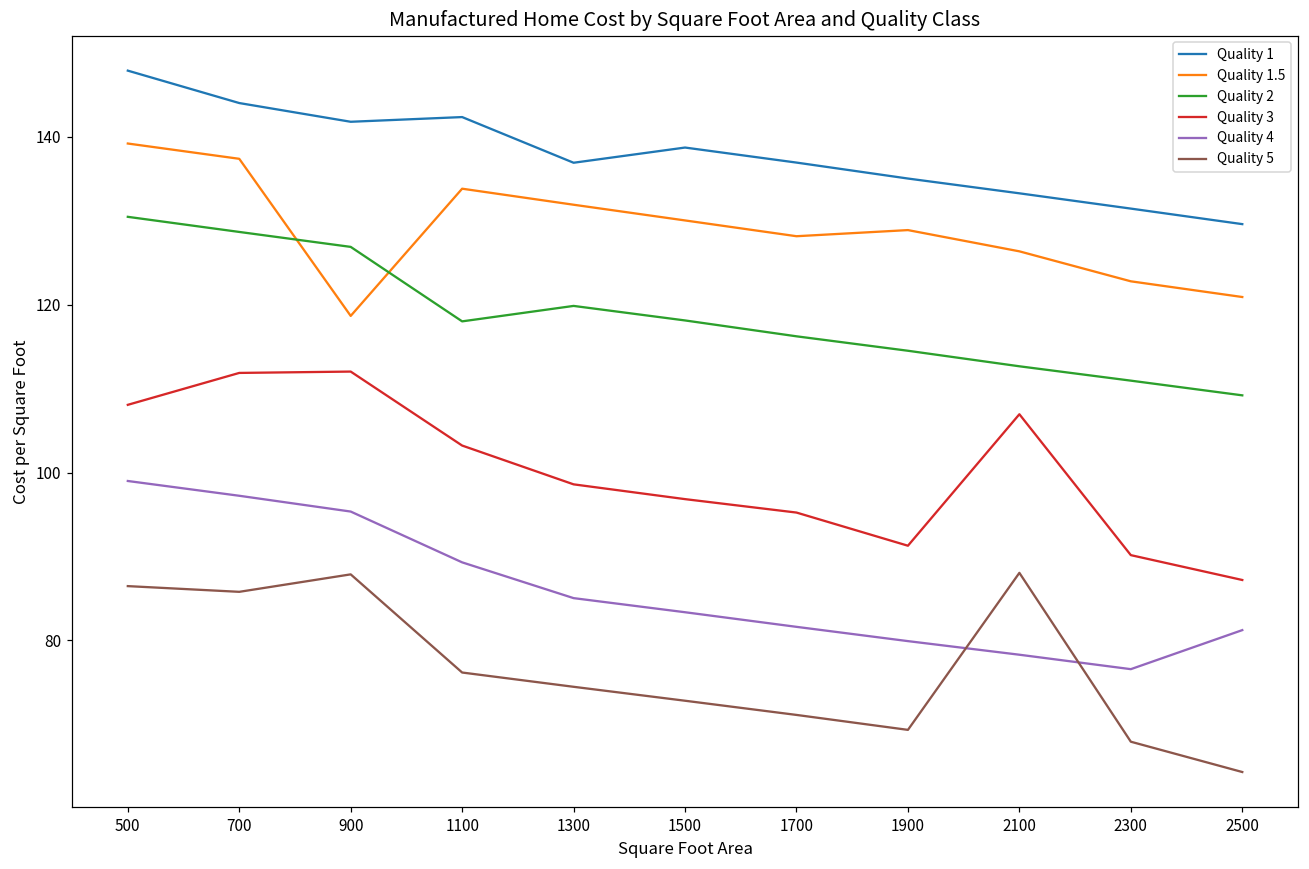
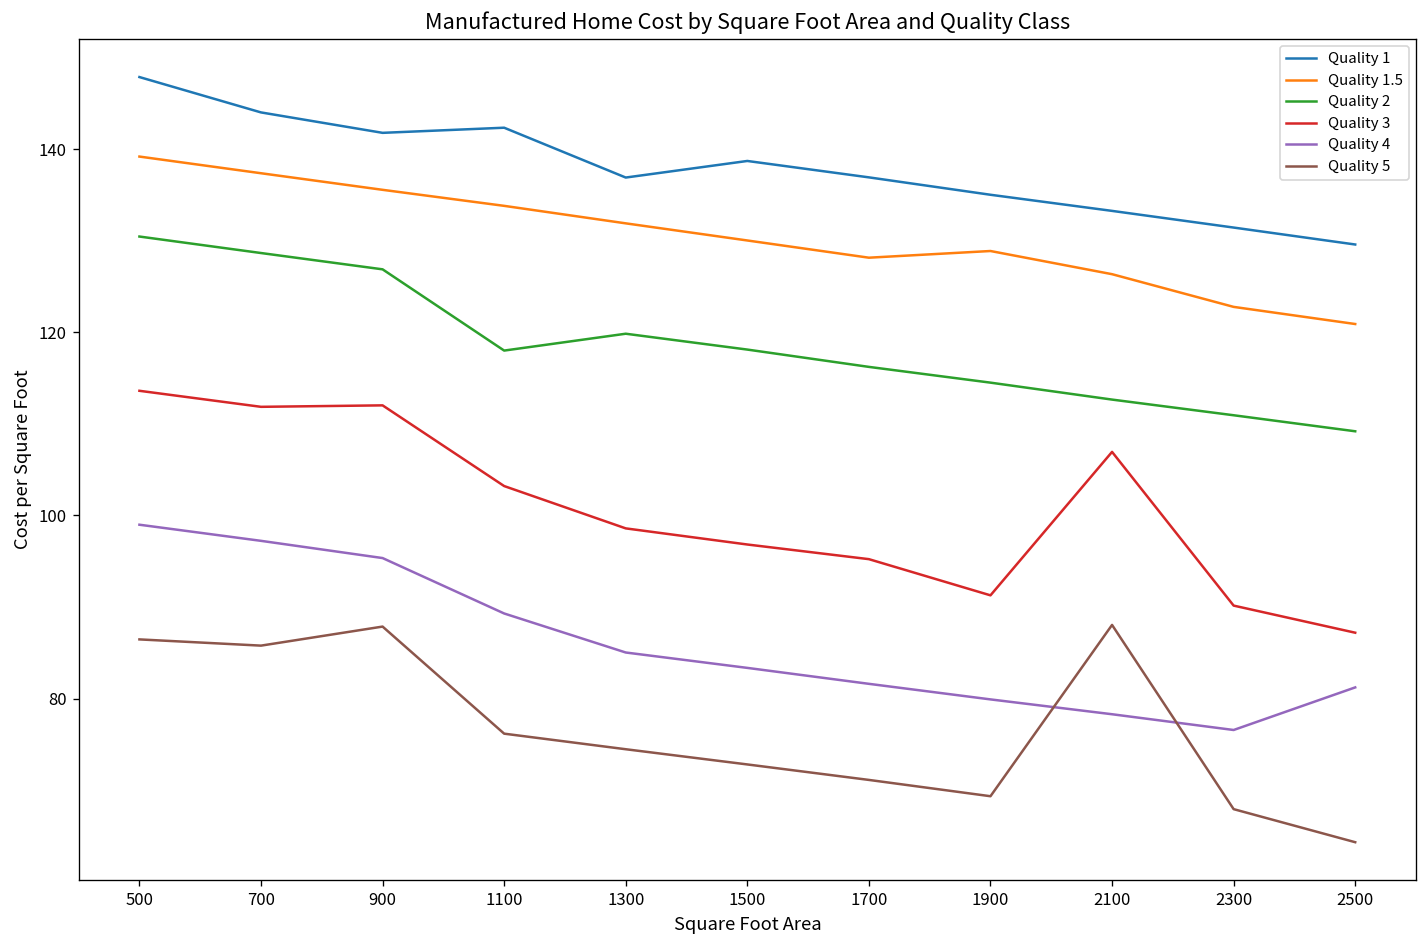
  {
    "Quality 1": {
      "500": 148,
      "700": 144,
      "900": 142,
      "1100": 142,
      "1300": 137,
      "1500": 139,
      "1700": 137,
      "1900": 135,
      "2100": 133,
      "2300": 131,
      "2500": 130
    },
    "Quality 1.5": {
      "500": 139,
      "700": 137,
-     "900": 119,
+     "900": 136,
      "1100": 134,
      "1300": 132,
      "1500": 130,
      "1700": 128,
      "1900": 129,
      "2100": 126,
      "2300": 123,
      "2500": 121
    },
    "Quality 2": {
      "500": 130,
      "700": 129,
      "900": 127,
      "1100": 118,
      "1300": 120,
      "1500": 118,
      "1700": 116,
      "1900": 115,
      "2100": 113,
      "2300": 111,
      "2500": 109
    },
    "Quality 3": {
-     "500": 108,
+     "500": 114,
      "700": 112,
      "900": 112,
      "1100": 103,
      "1300": 99,
      "1500": 97,
      "1700": 95,
      "1900": 91,
      "2100": 107,
      "2300": 90,
      "2500": 87
    },
    "Quality 4": {
      "500": 99,
      "700": 97,
      "900": 95,
      "1100": 89,
      "1300": 85,
      "1500": 83,
      "1700": 82,
      "1900": 80,
      "2100": 78,
      "2300": 77,
      "2500": 81
    },
    "Quality 5": {
      "500": 86,
      "700": 86,
      "900": 88,
      "1100": 76,
      "1300": 74,
      "1500": 73,
      "1700": 71,
      "1900": 69,
      "2100": 88,
      "2300": 68,
      "2500": 64
    }
  }
